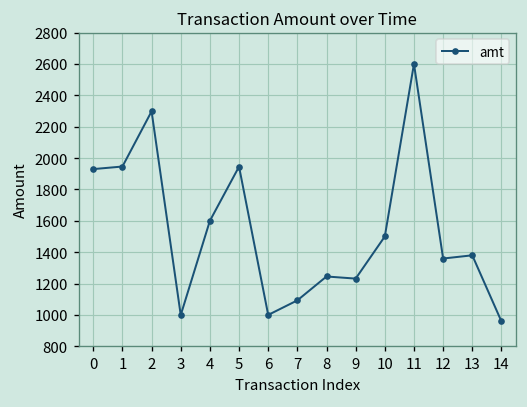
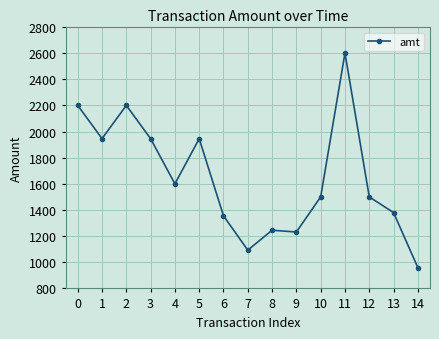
  {
-   "0": 1930,
+   "0": 2200,
    "1": 1950,
-   "2": 2300,
-   "3": 1000,
+   "2": 2200,
+   "3": 1950,
    "4": 1600,
    "5": 1950,
-   "6": 1000,
+   "6": 1360,
    "7": 1090,
    "8": 1250,
    "9": 1230,
    "10": 1500,
    "11": 2600,
-   "12": 1360,
+   "12": 1500,
    "13": 1380,
    "14": 960
  }
